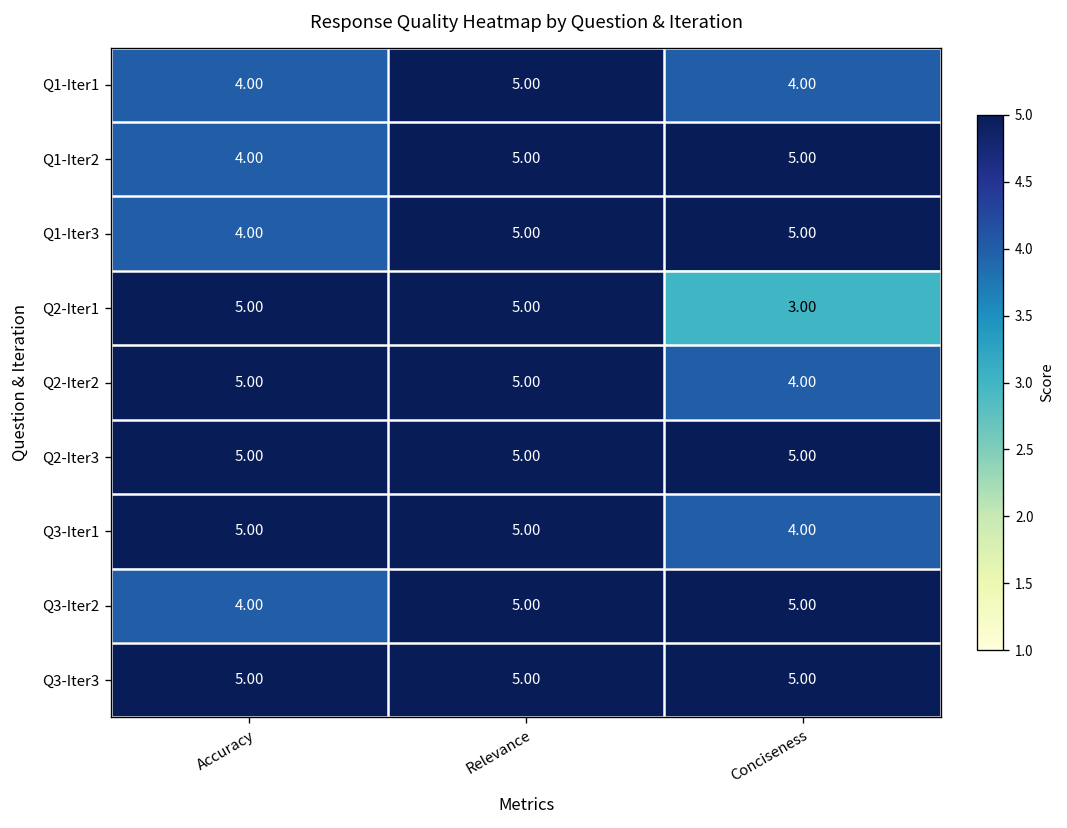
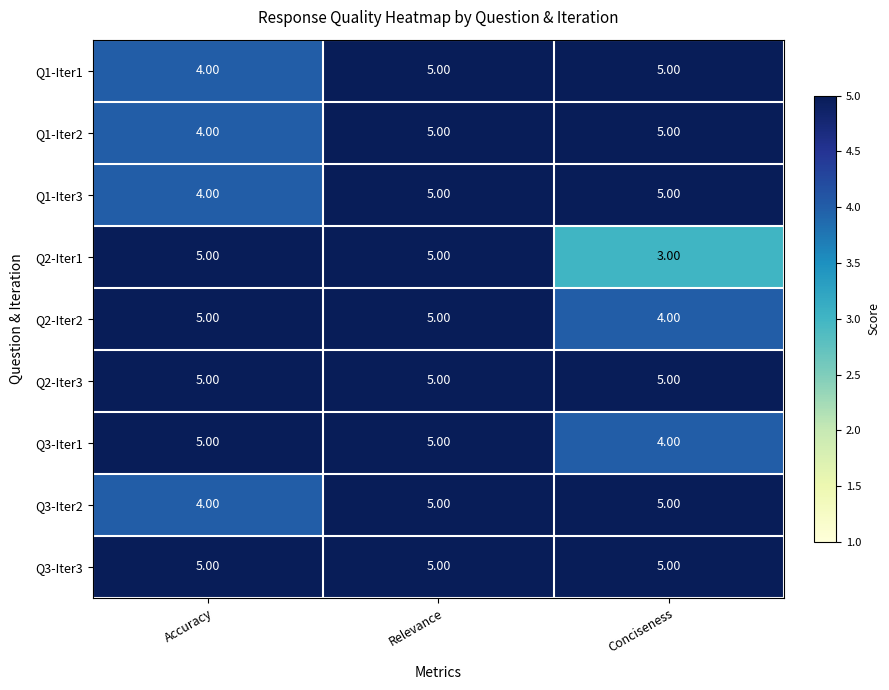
  {
    "Q1-Iter1": {
      "Accuracy": 4.00,
      "Relevance": 5.00,
-     "Conciseness": 4.00
+     "Conciseness": 5.00
    },
    "Q1-Iter2": {
      "Accuracy": 4.00,
      "Relevance": 5.00,
      "Conciseness": 5.00
    },
    "Q1-Iter3": {
      "Accuracy": 4.00,
      "Relevance": 5.00,
      "Conciseness": 5.00
    },
    "Q2-Iter1": {
      "Accuracy": 5.00,
      "Relevance": 5.00,
      "Conciseness": 3.00
    },
    "Q2-Iter2": {
      "Accuracy": 5.00,
      "Relevance": 5.00,
      "Conciseness": 4.00
    },
    "Q2-Iter3": {
      "Accuracy": 5.00,
      "Relevance": 5.00,
      "Conciseness": 5.00
    },
    "Q3-Iter1": {
      "Accuracy": 5.00,
      "Relevance": 5.00,
      "Conciseness": 4.00
    },
    "Q3-Iter2": {
      "Accuracy": 4.00,
      "Relevance": 5.00,
      "Conciseness": 5.00
    },
    "Q3-Iter3": {
      "Accuracy": 5.00,
      "Relevance": 5.00,
      "Conciseness": 5.00
    }
  }
